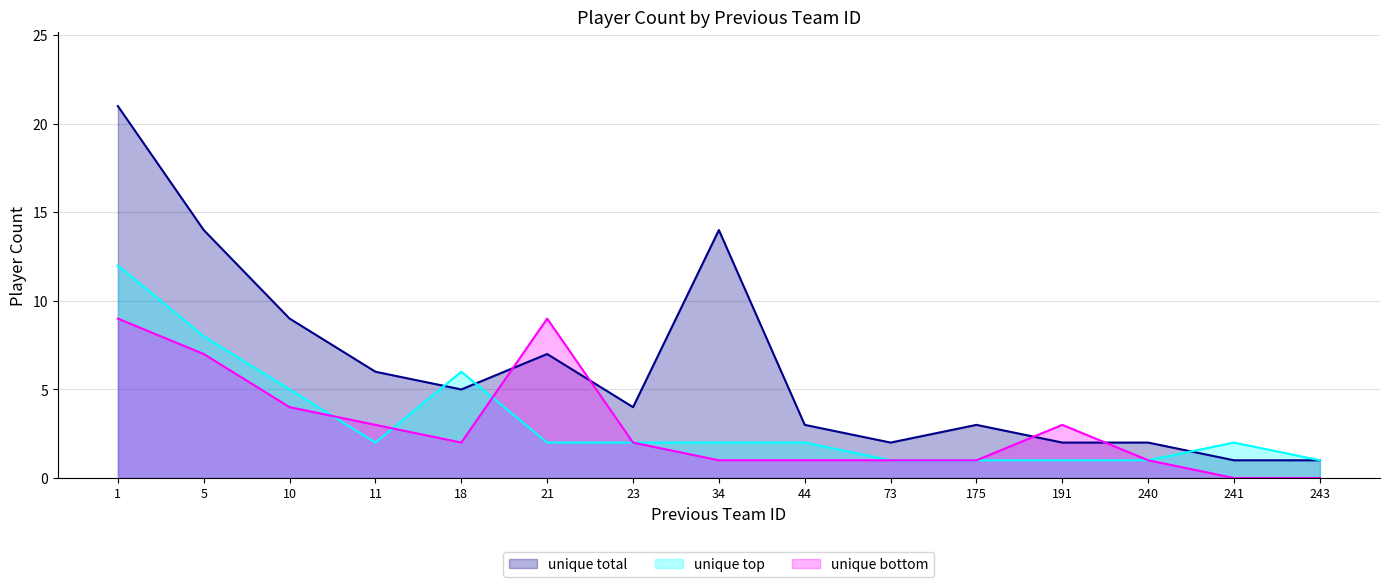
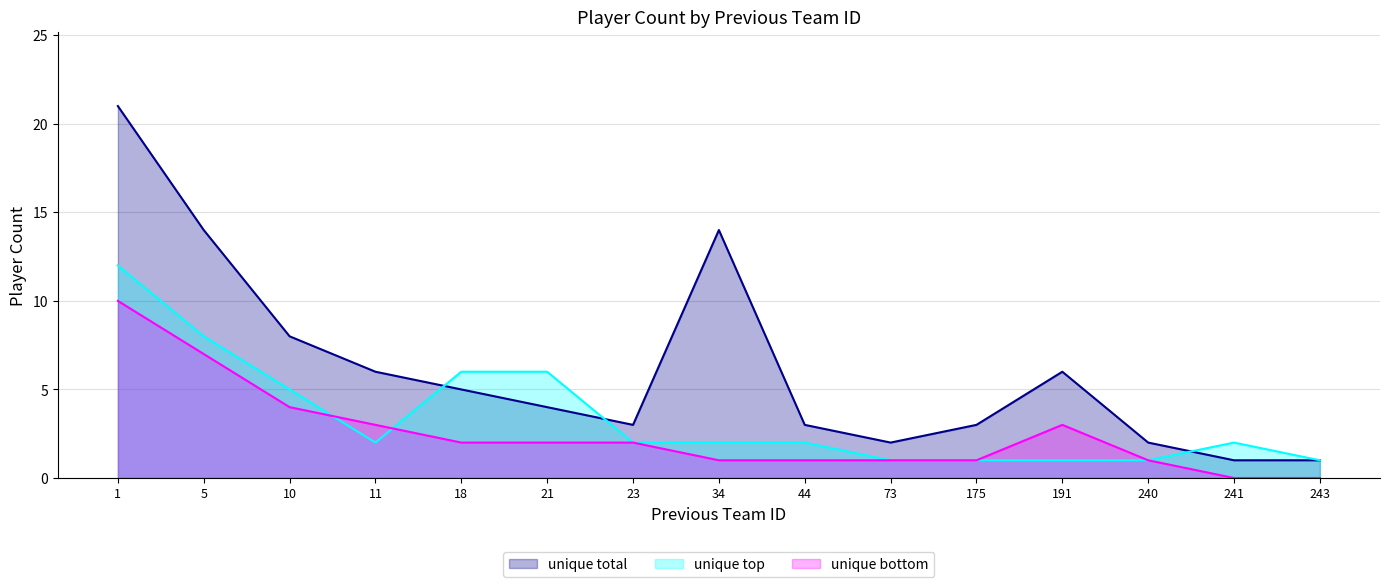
  {
    "unique total": {
      "1": 21,
      "5": 14,
-     "10": 9,
+     "10": 8,
      "11": 6,
      "18": 5,
-     "21": 7,
-     "23": 4,
+     "21": 4,
+     "23": 3,
      "34": 14,
      "44": 3,
      "73": 2,
      "175": 3,
-     "191": 2,
+     "191": 6,
      "240": 2,
      "241": 1
    },
    "unique top": {
      "1": 12,
      "5": 8,
      "10": 5,
      "11": 2,
      "18": 6,
-     "21": 2,
+     "21": 6,
      "34": 2,
      "44": 2,
      "191": 1,
      "241": 2
    },
    "unique bottom": {
-     "1": 9,
+     "1": 10,
      "5": 7,
      "10": 4,
      "11": 3,
      "18": 2,
-     "21": 9,
+     "21": 2,
      "34": 1,
      "44": 1,
      "191": 3,
      "241": 0,
      "243": 0
    }
  }
